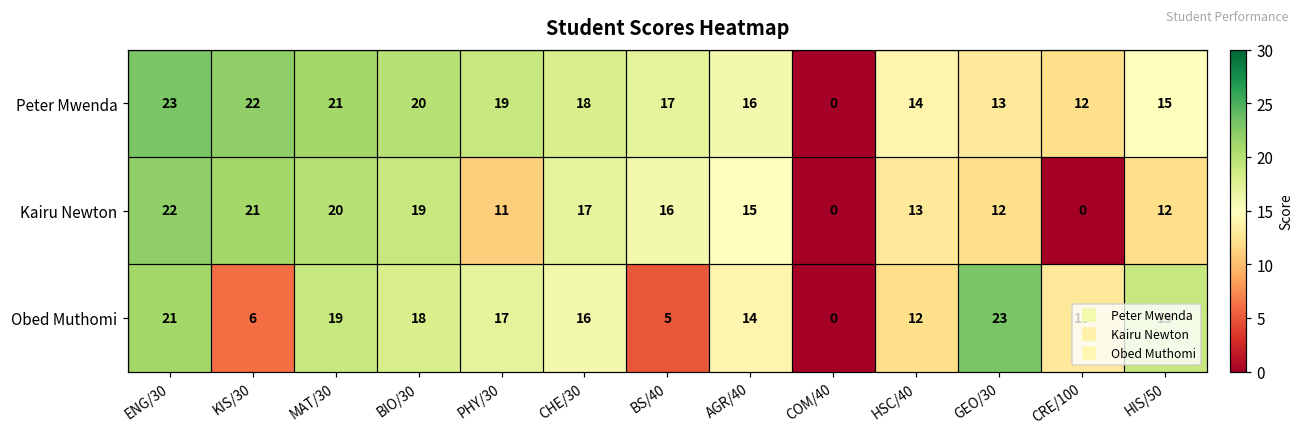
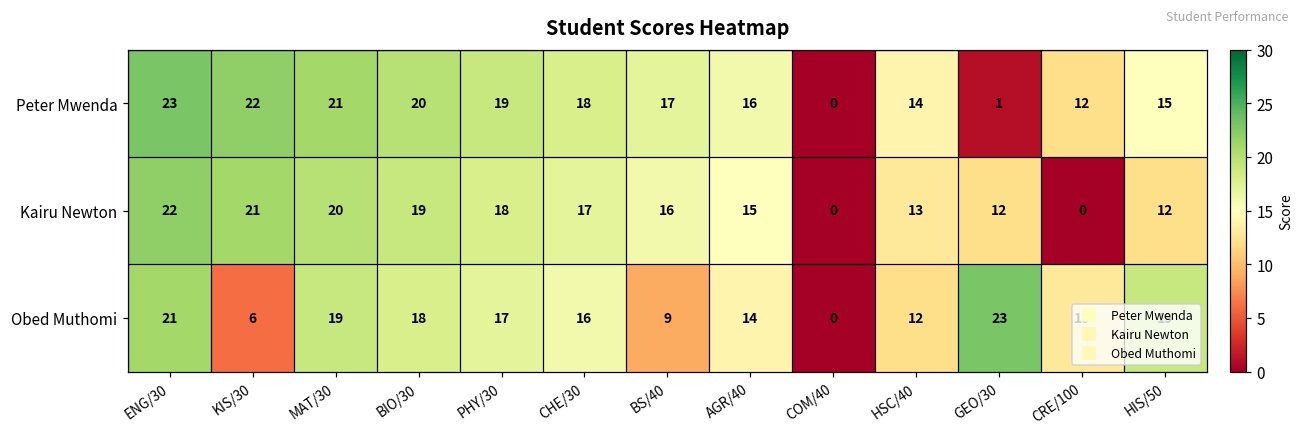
  {
    "Peter Mwenda": {
      "ENG/30": 23,
      "KIS/30": 22,
      "MAT/30": 21,
      "BIO/30": 20,
      "PHY/30": 19,
      "CHE/30": 18,
      "BS/40": 17,
      "AGR/40": 16,
      "COM/40": 0,
      "HSC/40": 14,
-     "GEO/30": 13,
+     "GEO/30": 1,
      "CRE/100": 12,
      "HIS/50": 15
    },
    "Kairu Newton": {
      "ENG/30": 22,
      "KIS/30": 21,
      "MAT/30": 20,
      "BIO/30": 19,
-     "PHY/30": 11,
+     "PHY/30": 18,
      "CHE/30": 17,
      "BS/40": 16,
      "AGR/40": 15,
      "COM/40": 0,
      "HSC/40": 13,
      "GEO/30": 12,
      "CRE/100": 0,
      "HIS/50": 12
    },
    "Obed Muthomi": {
      "ENG/30": 21,
      "KIS/30": 6,
      "MAT/30": 19,
      "BIO/30": 18,
      "PHY/30": 17,
      "CHE/30": 16,
-     "BS/40": 5,
+     "BS/40": 9,
      "AGR/40": 14,
      "COM/40": 0,
      "HSC/40": 12,
      "GEO/30": 23
    }
  }
